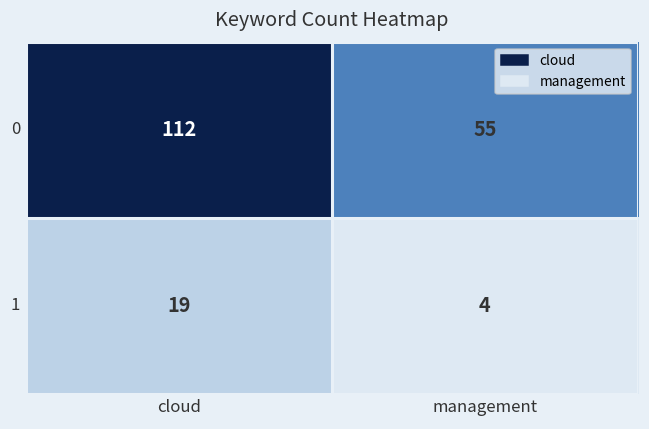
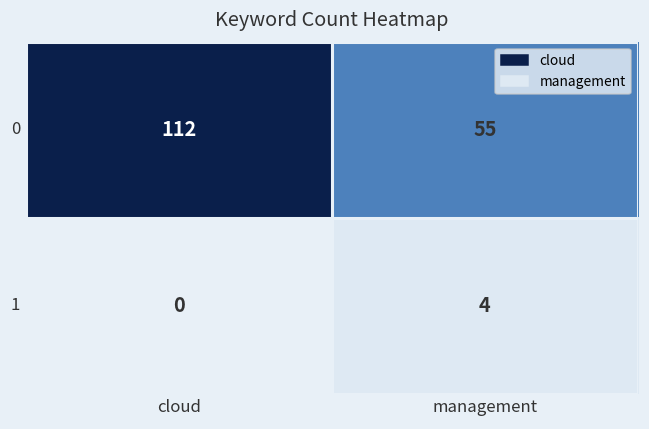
  {
    "0": {
      "cloud": 112,
      "management": 55
    },
    "1": {
-     "cloud": 19,
+     "cloud": 0,
      "management": 4
    }
  }
